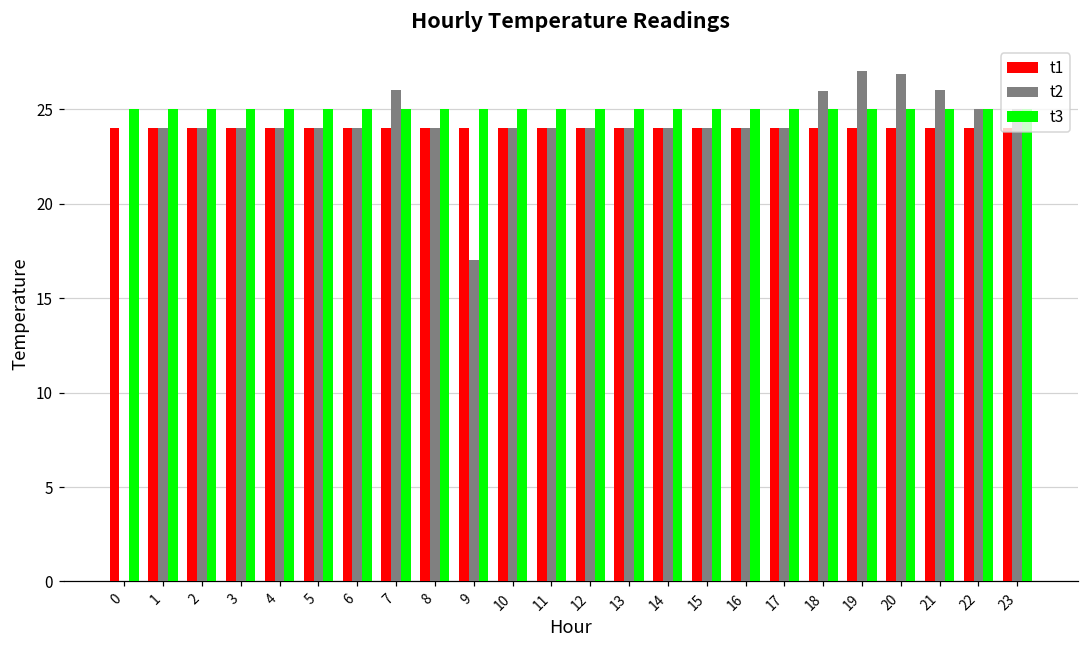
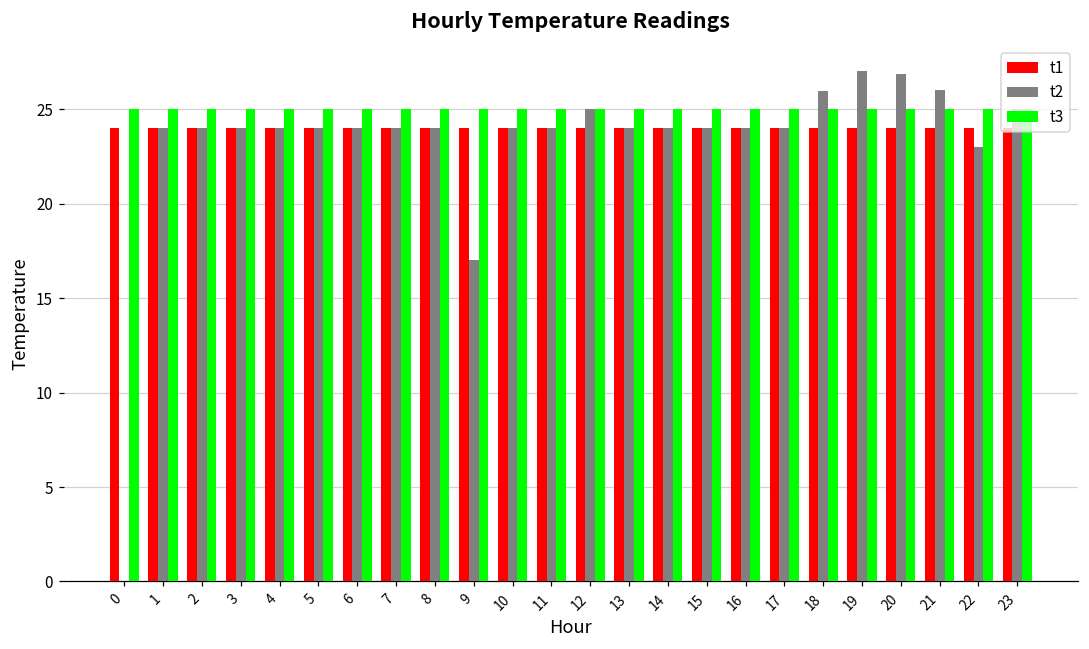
  {
    "t1": {
      "0": 24,
      "1": 24,
      "2": 24,
      "3": 24,
      "4": 24,
      "5": 24,
      "6": 24,
      "7": 24,
      "8": 24,
      "9": 24,
      "10": 24,
      "11": 24,
      "12": 24,
      "13": 24,
      "14": 24,
      "15": 24,
      "16": 24,
      "17": 24,
      "18": 24,
      "19": 24,
      "20": 24,
      "21": 24,
      "22": 24,
      "23": 24
    },
    "t2": {
      "0": 0,
      "1": 24,
      "2": 24,
      "3": 24,
      "4": 24,
      "5": 24,
      "6": 24,
-     "7": 26,
+     "7": 24,
      "8": 24,
      "9": 17,
      "10": 24,
      "11": 24,
-     "12": 24,
+     "12": 25,
      "13": 24,
      "14": 24,
      "15": 24,
      "16": 24,
      "17": 24,
      "18": 26,
      "19": 27,
      "20": 27,
      "21": 26,
-     "22": 25
+     "22": 23
    },
    "t3": {
      "0": 25,
      "1": 25,
      "2": 25,
      "3": 25,
      "4": 25,
      "5": 25,
      "6": 25,
      "7": 25,
      "8": 25,
      "9": 25,
      "10": 25,
      "11": 25,
      "12": 25,
      "13": 25,
      "14": 25,
      "15": 25,
      "16": 25,
      "17": 25,
      "18": 25,
      "19": 25,
      "20": 25,
      "21": 25,
      "22": 25
    }
  }
